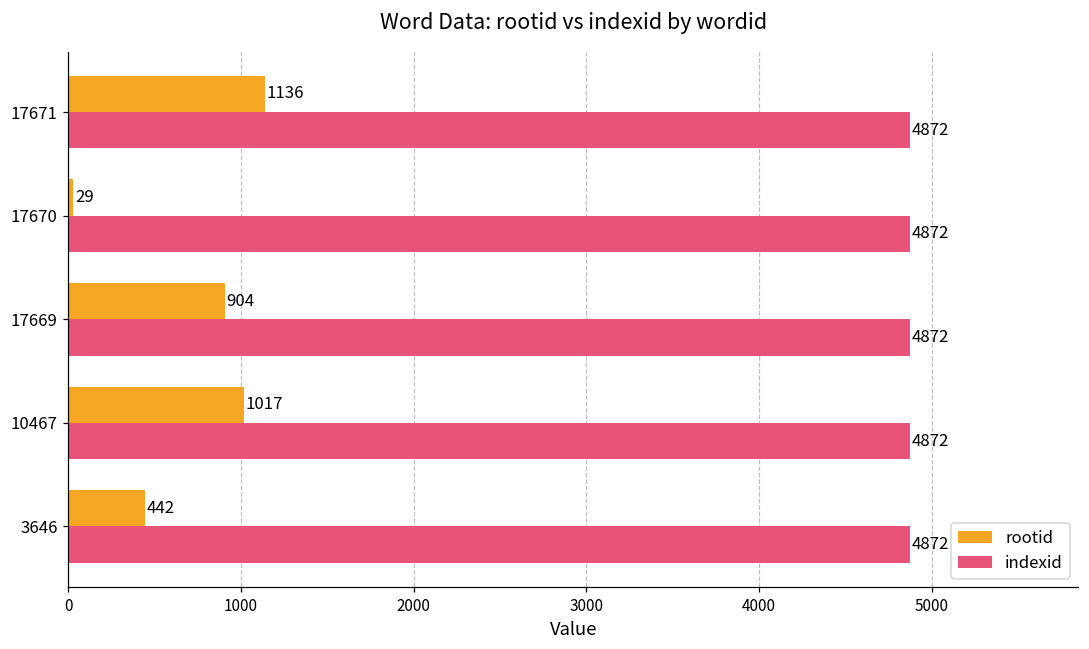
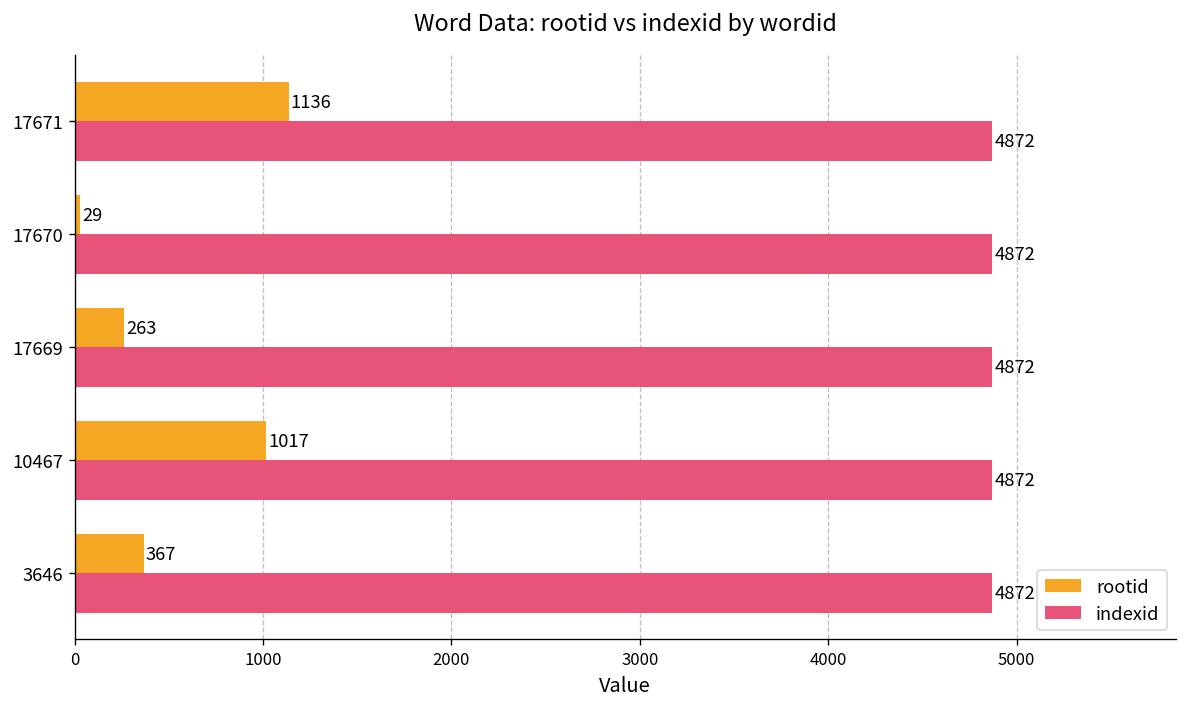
  {
    "rootid": {
      "17671": 1136,
      "17670": 29,
-     "17669": 904,
+     "17669": 263,
      "10467": 1017,
-     "3646": 442
+     "3646": 367
    },
    "indexid": {
      "17671": 4872,
      "17670": 4872,
      "17669": 4872,
      "10467": 4872,
      "3646": 4872
    }
  }
